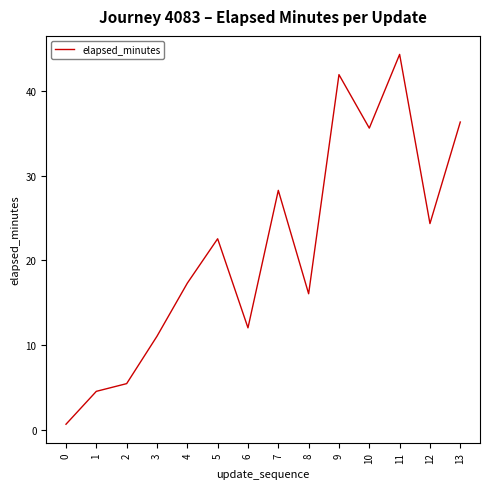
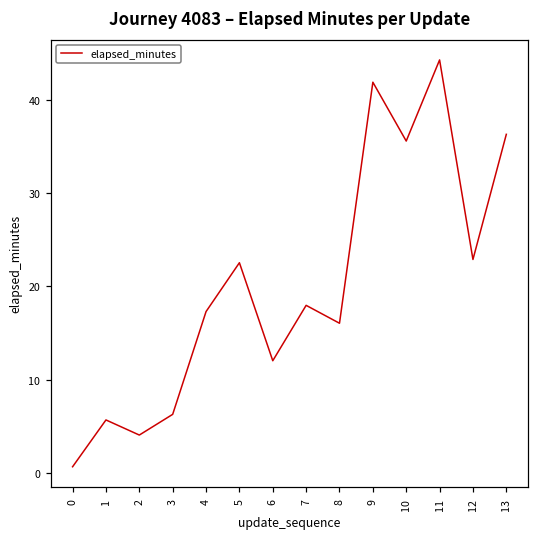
  {
    "0": 1,
-   "1": 5,
-   "2": 5,
-   "3": 11,
+   "1": 6,
+   "2": 4,
+   "3": 6,
    "4": 17,
    "5": 23,
    "6": 12,
-   "7": 28,
+   "7": 18,
    "8": 16,
    "9": 42,
    "10": 36,
    "11": 44,
-   "12": 24,
+   "12": 23,
    "13": 36
  }
